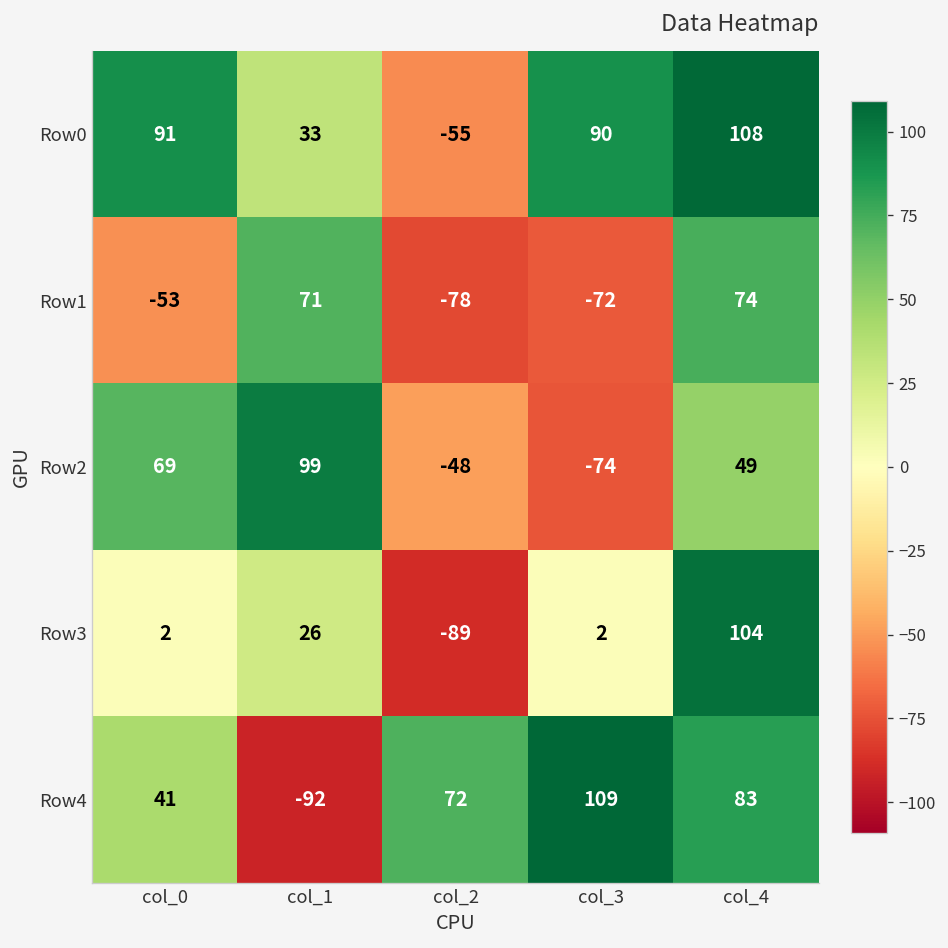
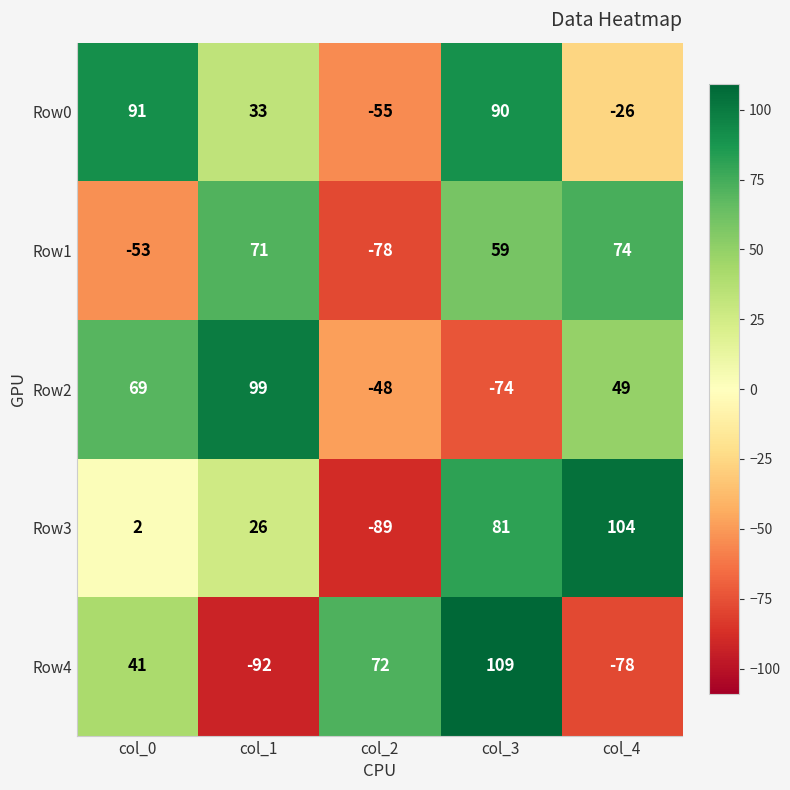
  {
    "Row0": {
      "col_0": 91,
      "col_1": 33,
      "col_2": -55,
      "col_3": 90,
-     "col_4": 108
+     "col_4": -26
    },
    "Row1": {
      "col_0": -53,
      "col_1": 71,
      "col_2": -78,
-     "col_3": -72,
+     "col_3": 59,
      "col_4": 74
    },
    "Row2": {
      "col_0": 69,
      "col_1": 99,
      "col_2": -48,
      "col_3": -74,
      "col_4": 49
    },
    "Row3": {
      "col_0": 2,
      "col_1": 26,
      "col_2": -89,
-     "col_3": 2,
+     "col_3": 81,
      "col_4": 104
    },
    "Row4": {
      "col_0": 41,
      "col_1": -92,
      "col_2": 72,
      "col_3": 109,
-     "col_4": 83
+     "col_4": -78
    }
  }
